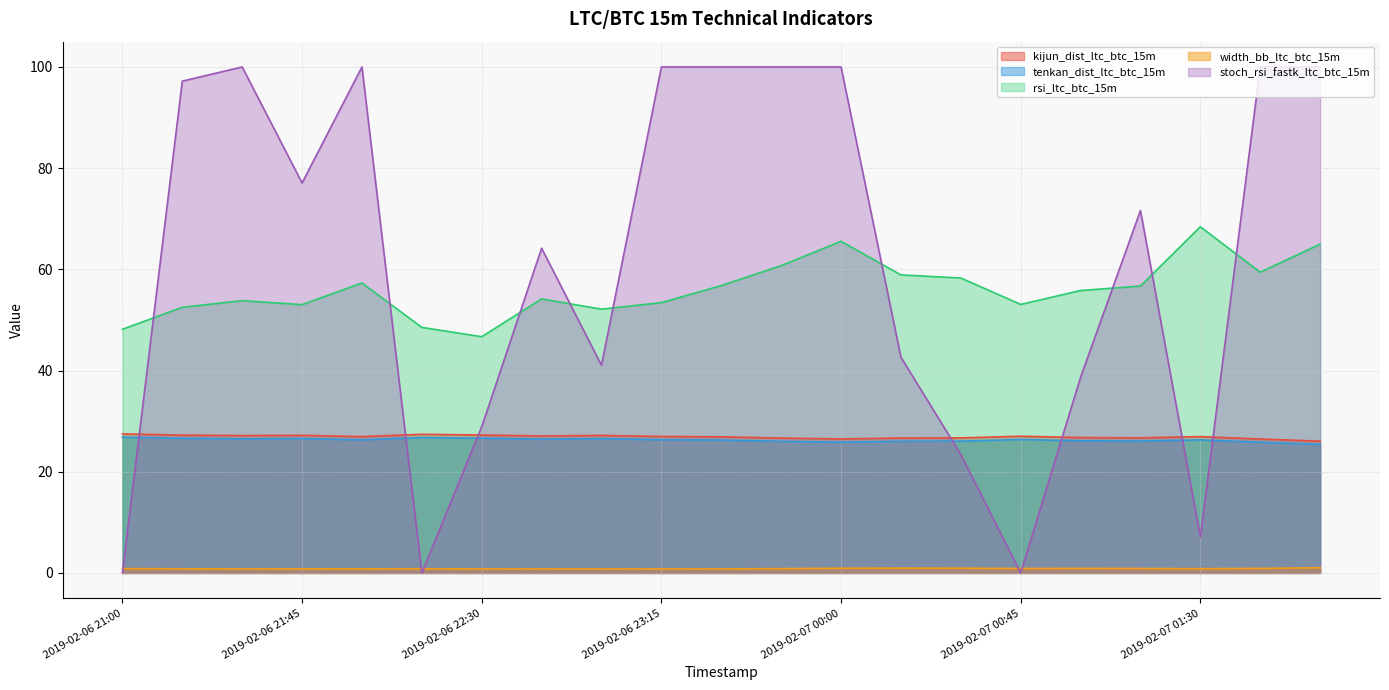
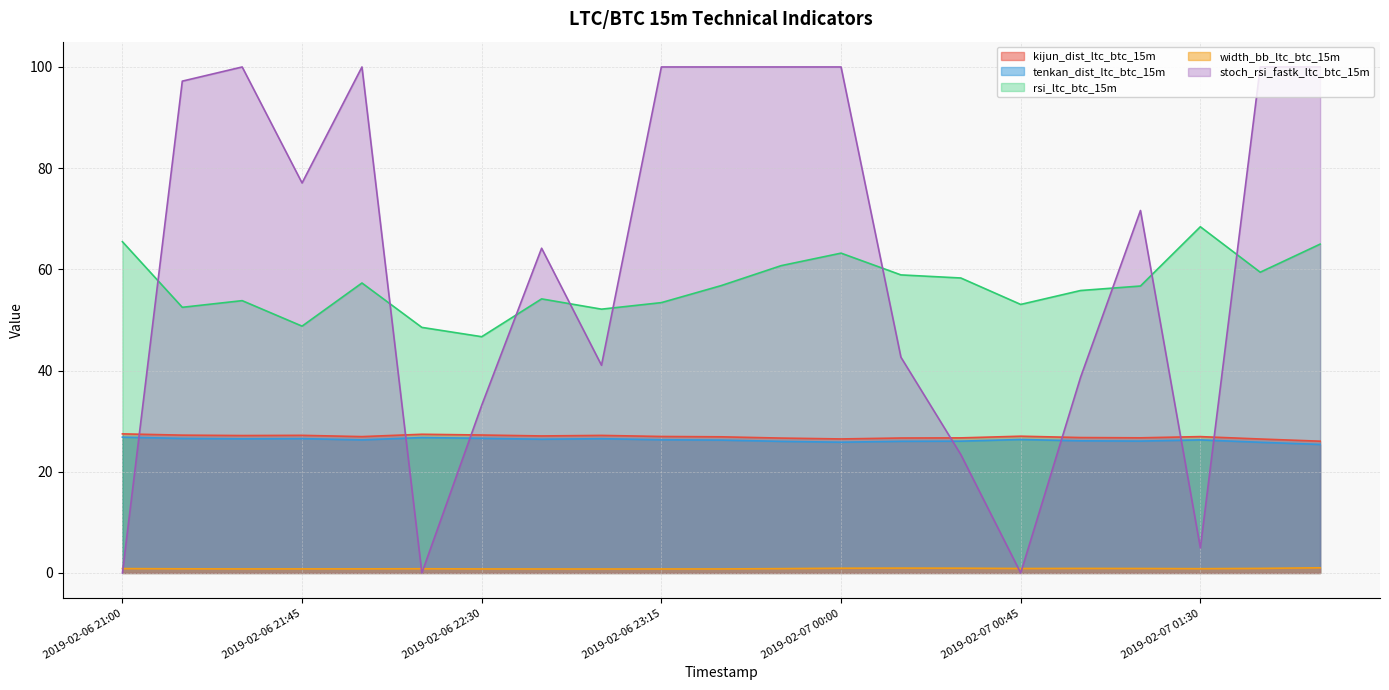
  {
    "kijun_dist_ltc_btc_15m": {
      "2019-02-06 21:00": 27,
      "2019-02-06 21:45": 27,
      "2019-02-06 22:30": 27,
      "2019-02-06 23:15": 27,
      "2019-02-07 00:00": 26,
      "2019-02-07 00:45": 27,
      "2019-02-07 01:30": 27
    },
    "tenkan_dist_ltc_btc_15m": {
      "2019-02-06 21:00": 27,
      "2019-02-06 21:45": 27,
      "2019-02-06 22:30": 27,
      "2019-02-06 23:15": 26,
      "2019-02-07 00:00": 26,
      "2019-02-07 00:45": 26,
      "2019-02-07 01:30": 26
    },
    "rsi_ltc_btc_15m": {
-     "2019-02-06 21:00": 48,
-     "2019-02-06 21:45": 53,
+     "2019-02-06 21:00": 65,
+     "2019-02-06 21:45": 49,
      "2019-02-06 22:30": 47,
      "2019-02-06 23:15": 53,
-     "2019-02-07 00:00": 66,
+     "2019-02-07 00:00": 63,
      "2019-02-07 00:45": 53,
      "2019-02-07 01:30": 68
    },
    "width_bb_ltc_btc_15m": {
      "2019-02-06 21:00": 1,
      "2019-02-06 21:45": 1,
      "2019-02-06 22:30": 1,
      "2019-02-06 23:15": 1,
      "2019-02-07 00:00": 1,
      "2019-02-07 00:45": 1,
      "2019-02-07 01:30": 1
    },
    "stoch_rsi_fastk_ltc_btc_15m": {
      "2019-02-06 21:00": 0,
      "2019-02-06 21:45": 77,
-     "2019-02-06 22:30": 29,
+     "2019-02-06 22:30": 33,
      "2019-02-06 23:15": 100,
      "2019-02-07 00:00": 100,
      "2019-02-07 00:45": 0,
-     "2019-02-07 01:30": 7
+     "2019-02-07 01:30": 5
    }
  }
